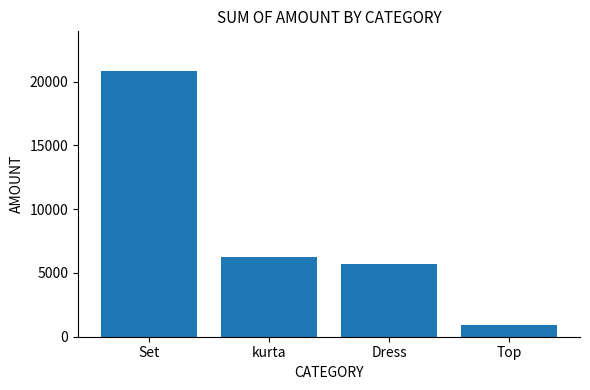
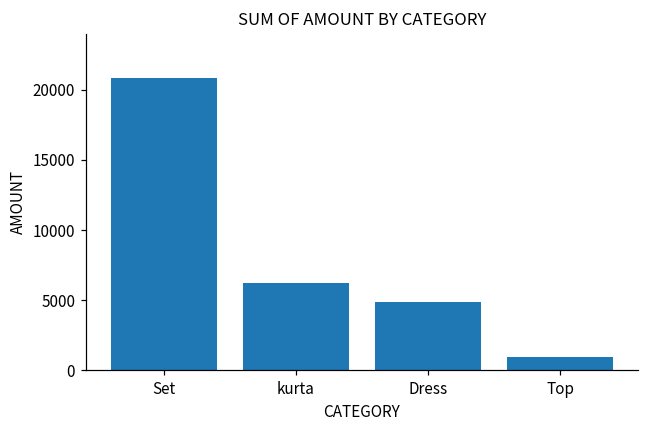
  {
    "Set": 20800,
    "kurta": 6200,
-   "Dress": 5700,
+   "Dress": 4900,
    "Top": 900
  }
